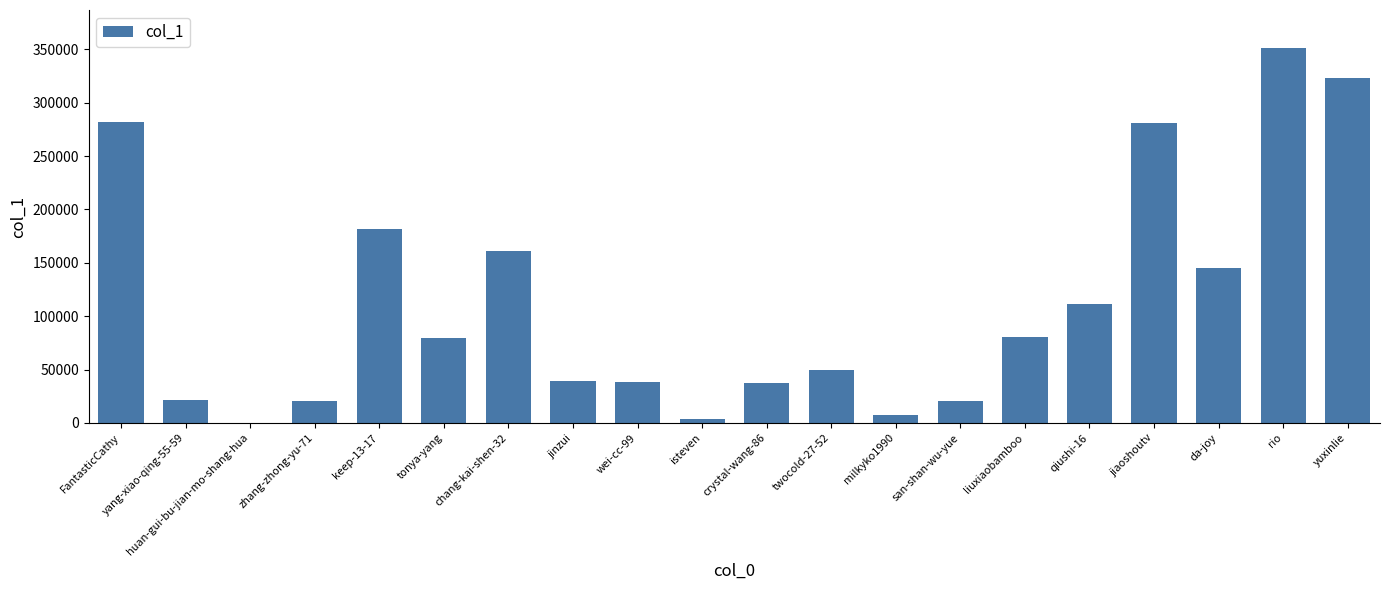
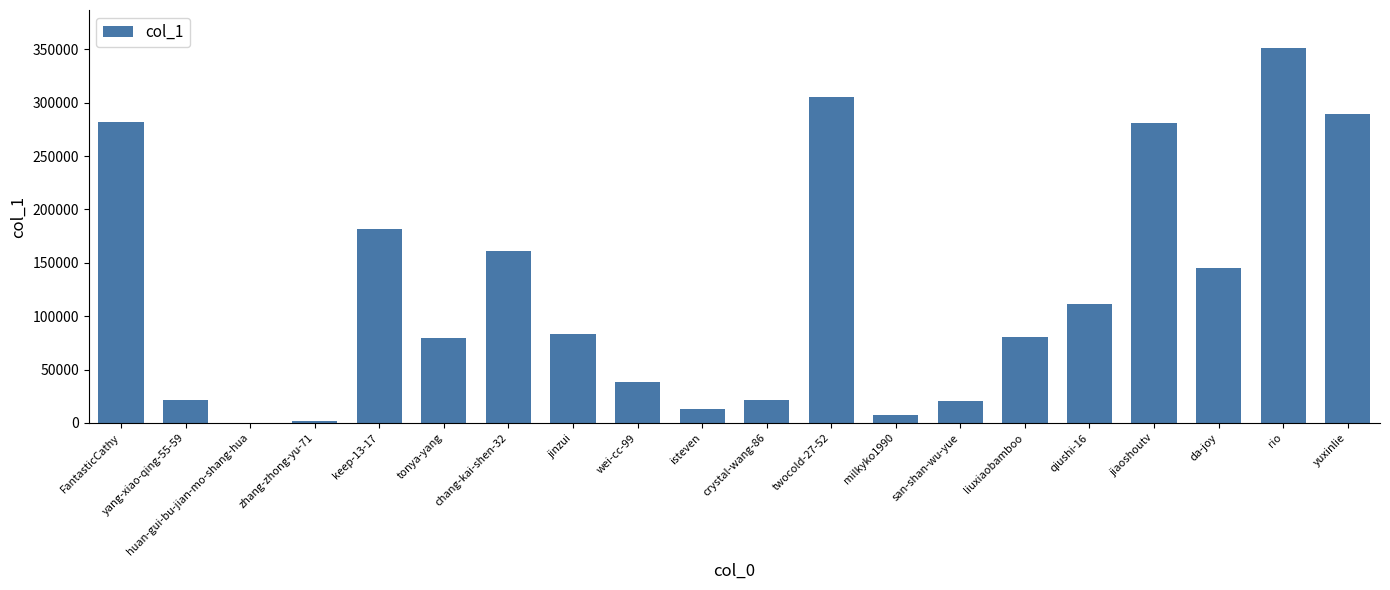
  {
    "FantasticCathy": 282000,
    "yang-xiao-qing-55-59": 22000,
-   "zhang-zhong-yu-71": 21000,
+   "zhang-zhong-yu-71": 2000,
    "keep-13-17": 182000,
    "tonya-yang": 79000,
    "chang-kai-shen-32": 161000,
-   "jinzui": 39000,
+   "jinzui": 84000,
    "wei-cc-99": 38000,
-   "isteven": 4000,
-   "crystal-wang-86": 37000,
-   "twocold-27-52": 50000,
+   "isteven": 13000,
+   "crystal-wang-86": 22000,
+   "twocold-27-52": 305000,
    "milkyko1990": 8000,
    "san-shan-wu-yue": 20000,
    "liuxiaobamboo": 80000,
    "qiushi-16": 111000,
    "jiaoshoutv": 281000,
    "da-joy": 145000,
    "rio": 352000,
-   "yuxinlie": 323000
+   "yuxinlie": 290000
  }
